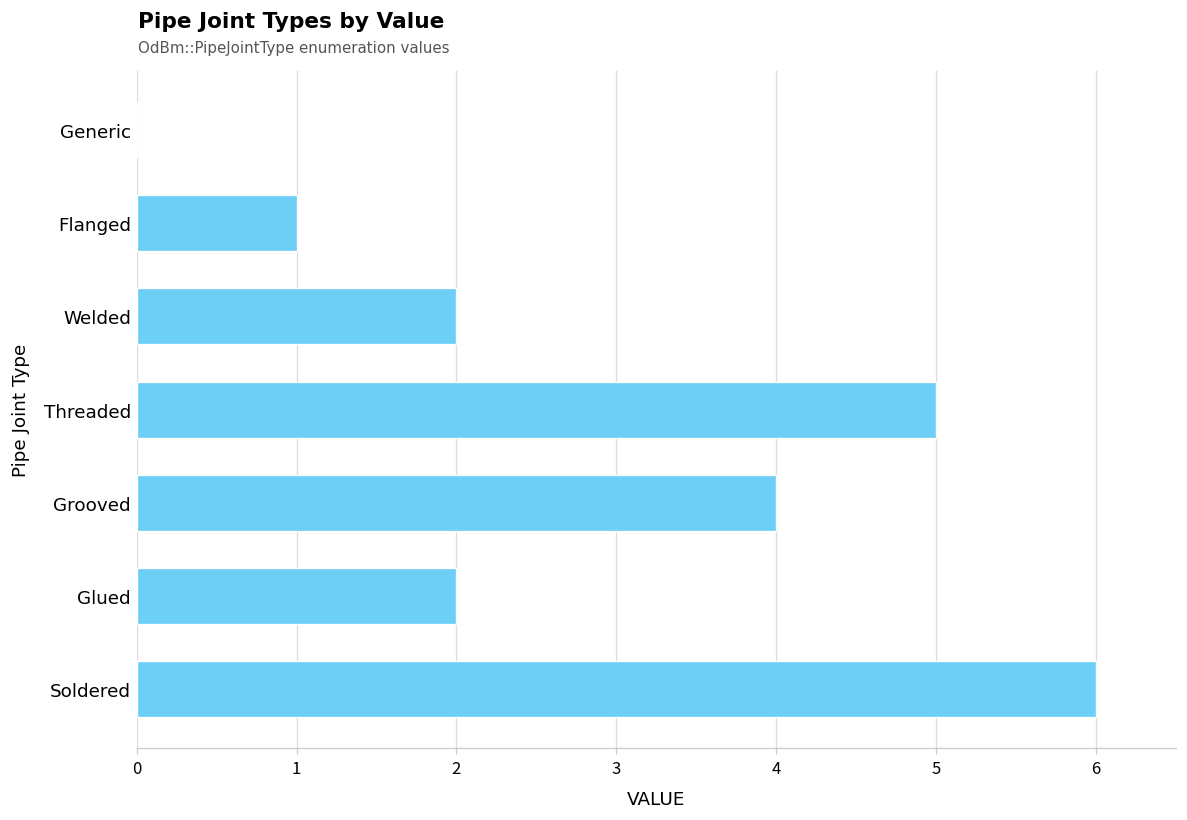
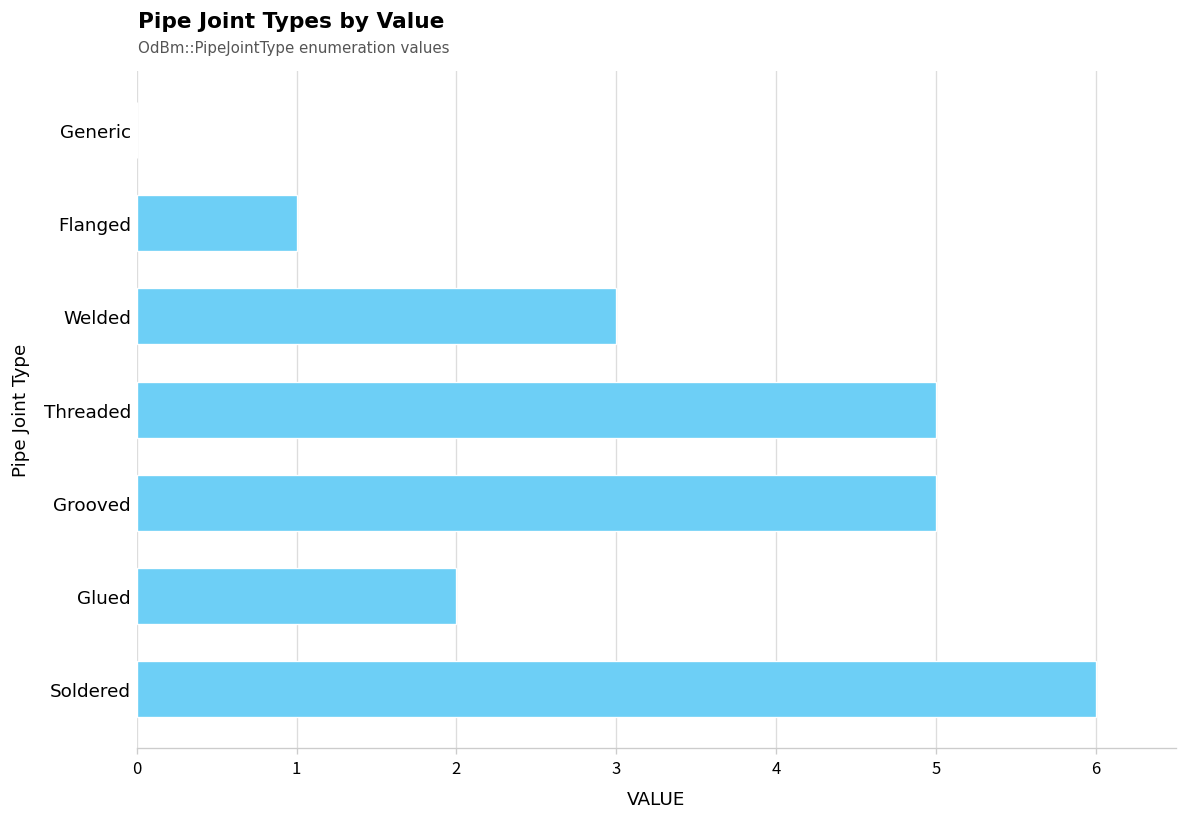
  {
    "Generic": 0,
    "Flanged": 1,
-   "Welded": 2,
+   "Welded": 3,
    "Threaded": 5,
-   "Grooved": 4,
+   "Grooved": 5,
    "Glued": 2,
    "Soldered": 6
  }
